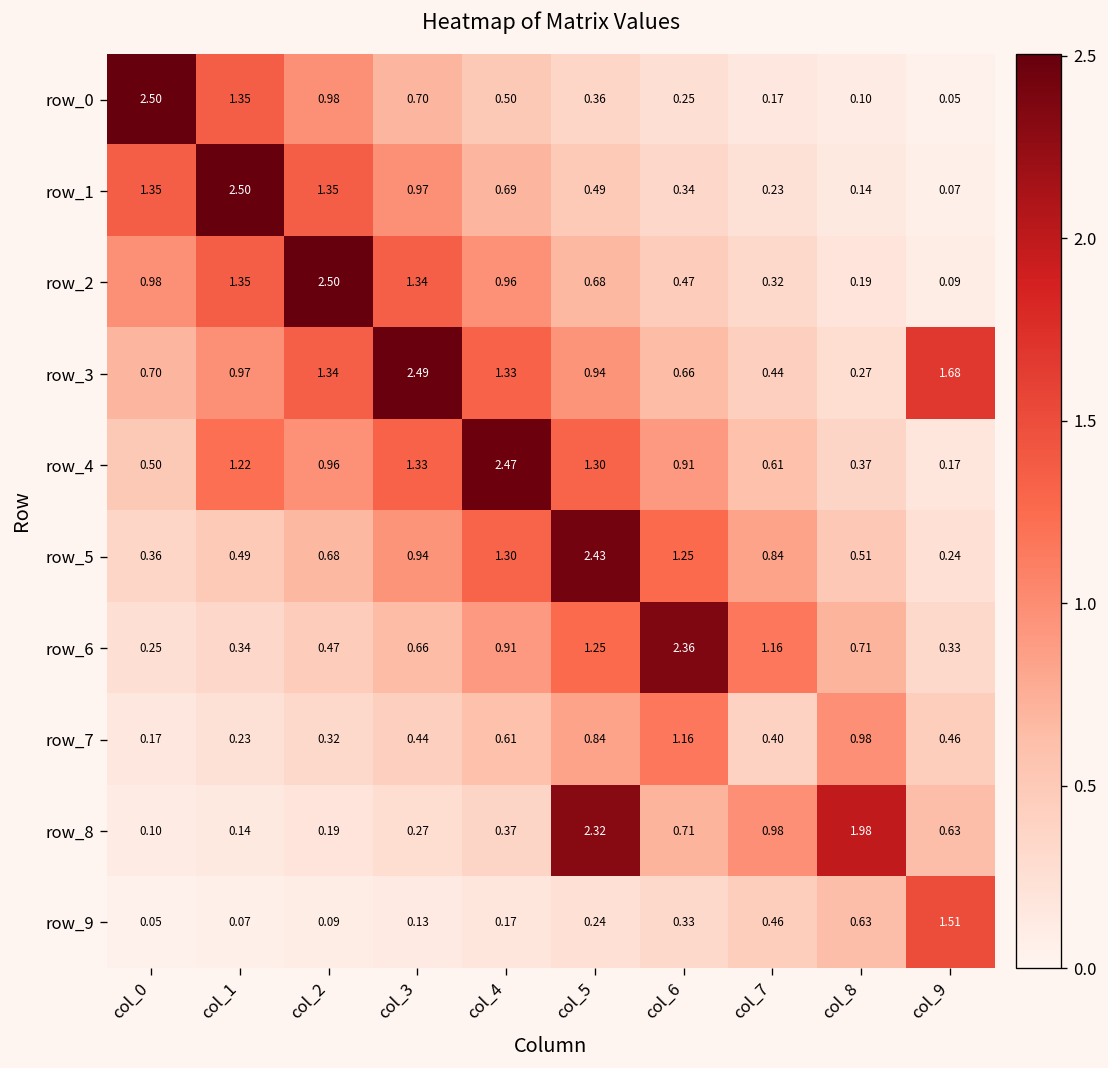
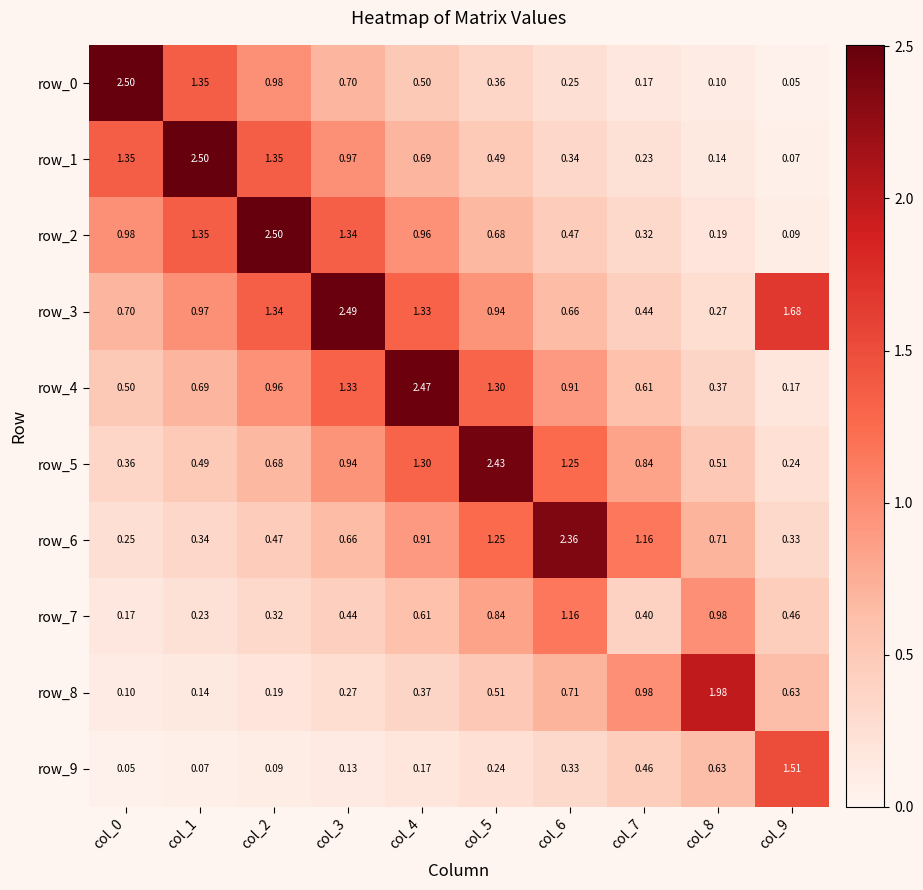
  {
    "row_0": {
      "col_0": 2.50,
      "col_1": 1.35,
      "col_2": 0.98,
      "col_3": 0.70,
      "col_4": 0.50,
      "col_5": 0.36,
      "col_6": 0.25,
      "col_7": 0.17,
      "col_8": 0.10,
      "col_9": 0.05
    },
    "row_1": {
      "col_0": 1.35,
      "col_1": 2.50,
      "col_2": 1.35,
      "col_3": 0.97,
      "col_4": 0.69,
      "col_5": 0.49,
      "col_6": 0.34,
      "col_7": 0.23,
      "col_8": 0.14,
      "col_9": 0.07
    },
    "row_2": {
      "col_0": 0.98,
      "col_1": 1.35,
      "col_2": 2.50,
      "col_3": 1.34,
      "col_4": 0.96,
      "col_5": 0.68,
      "col_6": 0.47,
      "col_7": 0.32,
      "col_8": 0.19,
      "col_9": 0.09
    },
    "row_3": {
      "col_0": 0.70,
      "col_1": 0.97,
      "col_2": 1.34,
      "col_3": 2.49,
      "col_4": 1.33,
      "col_5": 0.94,
      "col_6": 0.66,
      "col_7": 0.44,
      "col_8": 0.27,
      "col_9": 1.68
    },
    "row_4": {
      "col_0": 0.50,
-     "col_1": 1.22,
+     "col_1": 0.69,
      "col_2": 0.96,
      "col_3": 1.33,
      "col_4": 2.47,
      "col_5": 1.30,
      "col_6": 0.91,
      "col_7": 0.61,
      "col_8": 0.37,
      "col_9": 0.17
    },
    "row_5": {
      "col_0": 0.36,
      "col_1": 0.49,
      "col_2": 0.68,
      "col_3": 0.94,
      "col_4": 1.30,
      "col_5": 2.43,
      "col_6": 1.25,
      "col_7": 0.84,
      "col_8": 0.51,
      "col_9": 0.24
    },
    "row_6": {
      "col_0": 0.25,
      "col_1": 0.34,
      "col_2": 0.47,
      "col_3": 0.66,
      "col_4": 0.91,
      "col_5": 1.25,
      "col_6": 2.36,
      "col_7": 1.16,
      "col_8": 0.71,
      "col_9": 0.33
    },
    "row_7": {
      "col_0": 0.17,
      "col_1": 0.23,
      "col_2": 0.32,
      "col_3": 0.44,
      "col_4": 0.61,
      "col_5": 0.84,
      "col_6": 1.16,
      "col_7": 0.40,
      "col_8": 0.98,
      "col_9": 0.46
    },
    "row_8": {
      "col_0": 0.10,
      "col_1": 0.14,
      "col_2": 0.19,
      "col_3": 0.27,
      "col_4": 0.37,
-     "col_5": 2.32,
+     "col_5": 0.51,
      "col_6": 0.71,
      "col_7": 0.98,
      "col_8": 1.98,
      "col_9": 0.63
    },
    "row_9": {
      "col_0": 0.05,
      "col_1": 0.07,
      "col_2": 0.09,
      "col_3": 0.13,
      "col_4": 0.17,
      "col_5": 0.24,
      "col_6": 0.33,
      "col_7": 0.46,
      "col_8": 0.63,
      "col_9": 1.51
    }
  }
